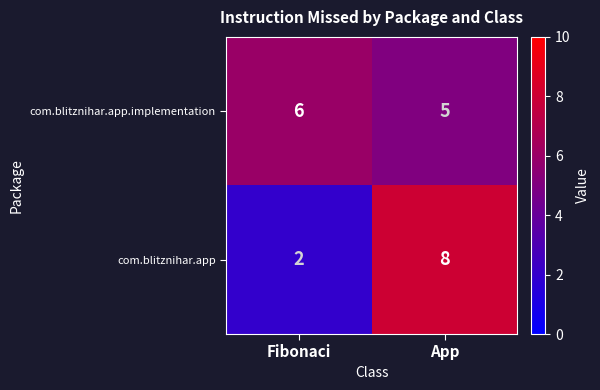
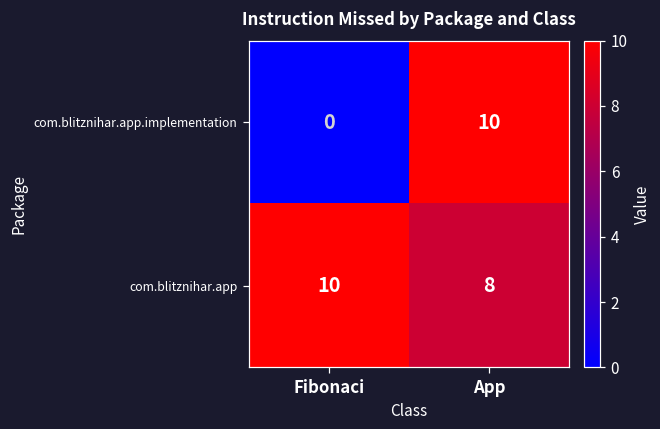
  {
    "com.blitznihar.app.implementation": {
-     "Fibonaci": 6,
-     "App": 5
+     "Fibonaci": 0,
+     "App": 10
    },
    "com.blitznihar.app": {
-     "Fibonaci": 2,
+     "Fibonaci": 10,
      "App": 8
    }
  }
